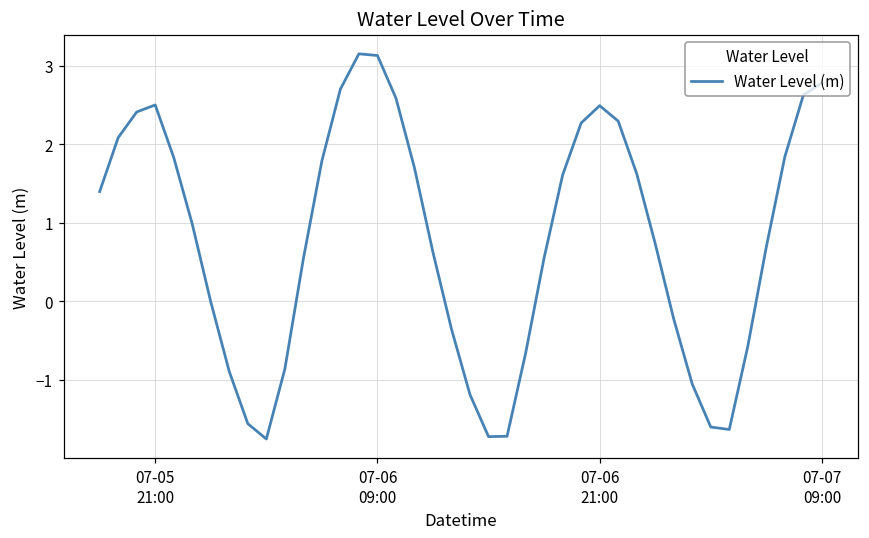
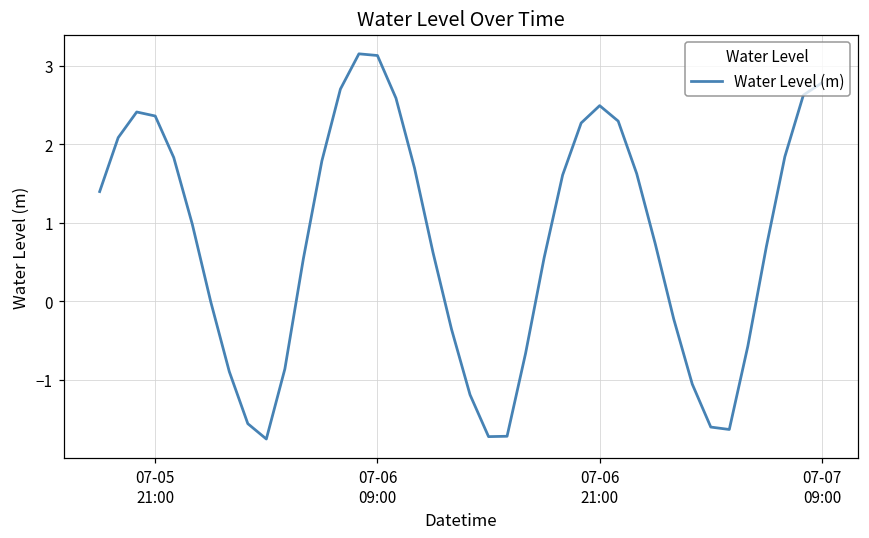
  {
-   "07-05 21:00": 2.5,
+   "07-05 21:00": 2.4,
    "07-06 09:00": 3.1,
    "07-06 21:00": 2.5
  }
